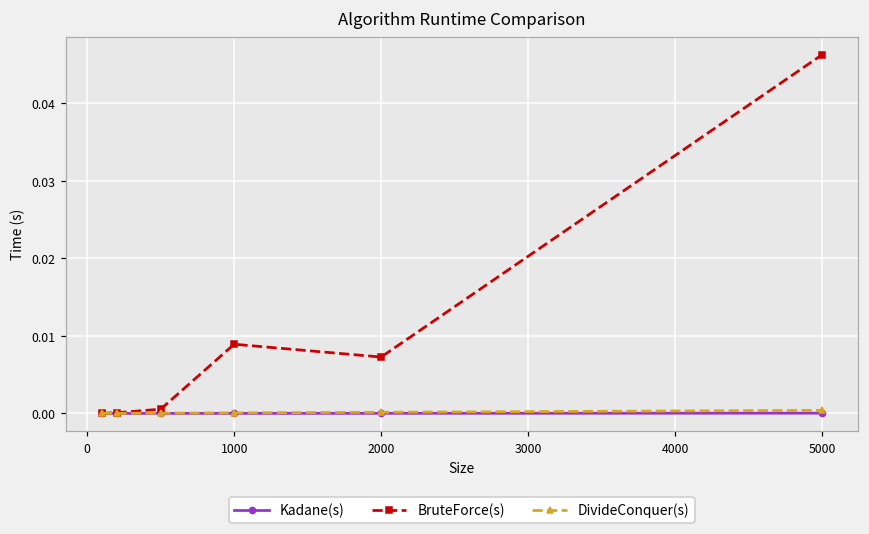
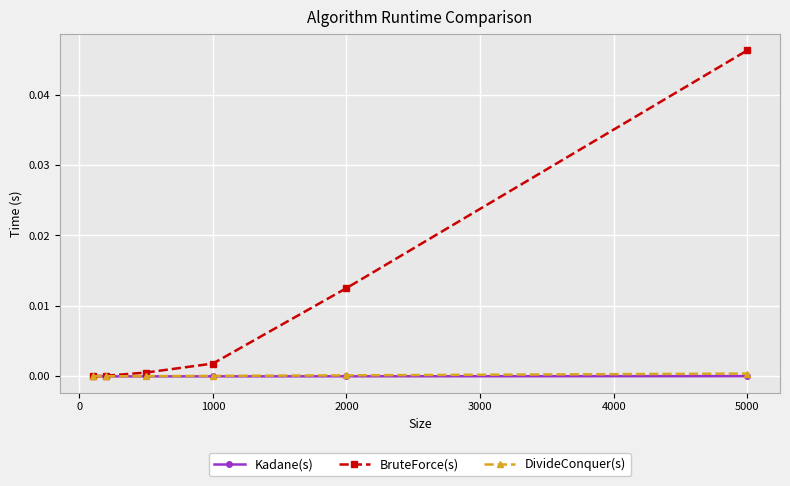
  {
    "Kadane(s)": {
      "5000": 0.000
    },
    "BruteForce(s)": {
-     "1000": 0.009,
-     "2000": 0.007,
+     "1000": 0.002,
+     "2000": 0.013,
      "5000": 0.046
    },
    "DivideConquer(s)": {
      "5000": 0.000
    }
  }
